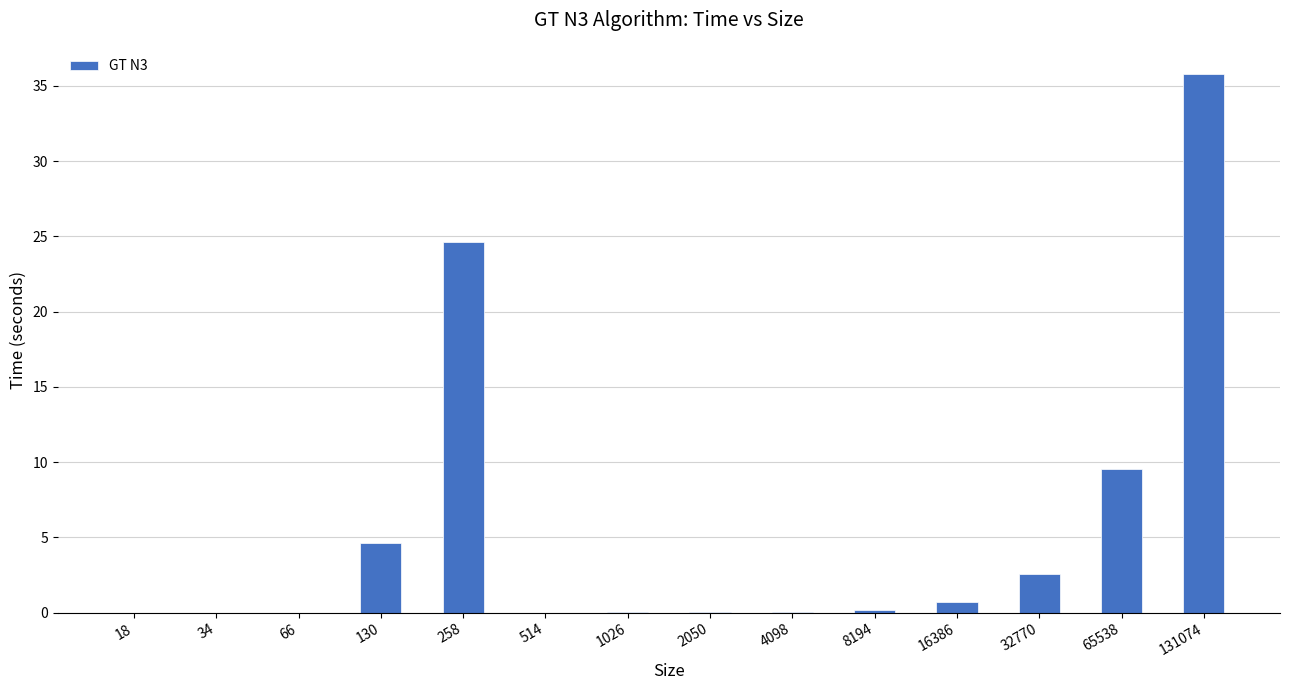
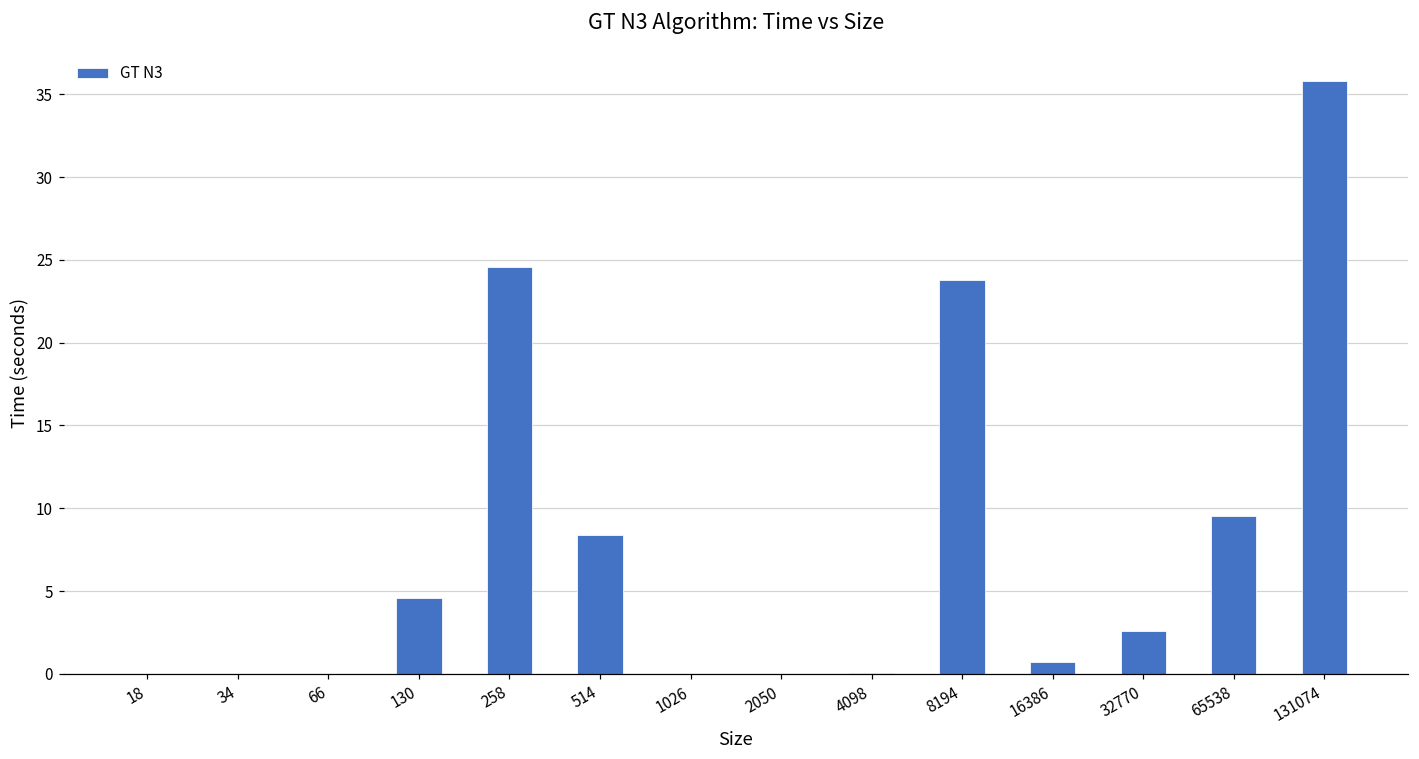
  {
    "18": 0.0,
    "34": 0.0,
    "66": 0.0,
    "130": 4.6,
    "258": 24.6,
-   "514": 0.0,
-   "8194": 0.2,
+   "514": 8.4,
+   "8194": 23.8,
    "16386": 0.7,
    "32770": 2.6,
    "65538": 9.6,
    "131074": 35.8
  }
